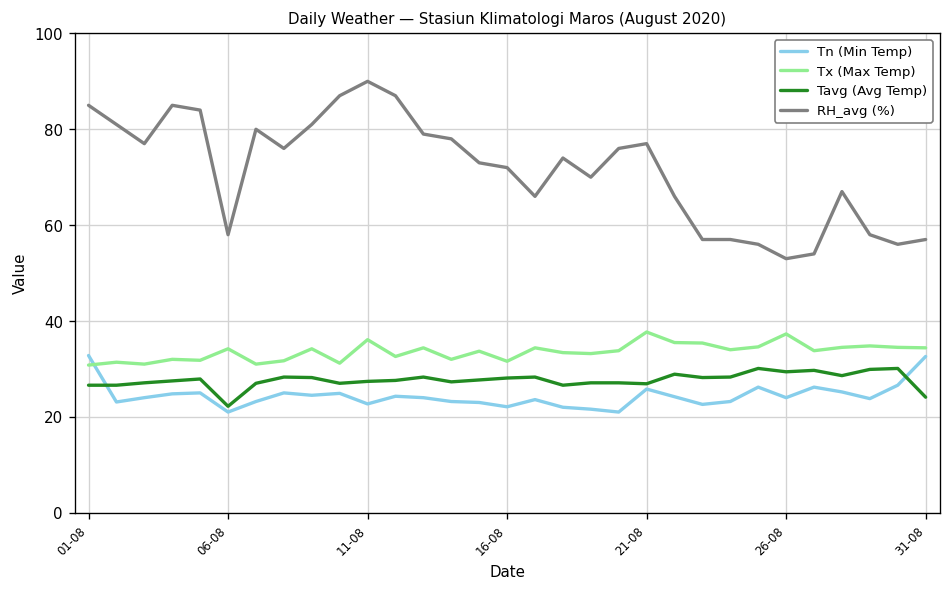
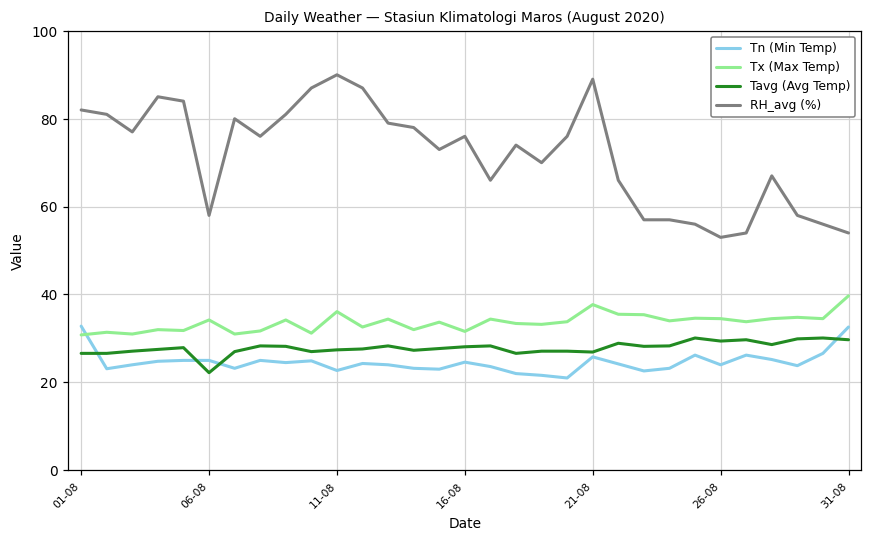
  {
    "Tn (Min Temp)": {
      "01-08": 33,
-     "06-08": 21,
+     "06-08": 25,
      "11-08": 23,
-     "16-08": 22,
+     "16-08": 25,
      "21-08": 26,
      "26-08": 24,
      "31-08": 33
    },
    "Tx (Max Temp)": {
      "01-08": 31,
      "06-08": 34,
      "11-08": 36,
      "16-08": 32,
      "21-08": 38,
-     "26-08": 37,
-     "31-08": 34
+     "26-08": 35,
+     "31-08": 40
    },
    "Tavg (Avg Temp)": {
      "01-08": 27,
      "06-08": 22,
      "11-08": 27,
      "16-08": 28,
      "21-08": 27,
      "26-08": 29,
-     "31-08": 24
+     "31-08": 30
    },
    "RH_avg (%)": {
-     "01-08": 85,
+     "01-08": 82,
      "06-08": 58,
      "11-08": 90,
-     "16-08": 72,
-     "21-08": 77,
+     "16-08": 76,
+     "21-08": 89,
      "26-08": 53,
-     "31-08": 57
+     "31-08": 54
    }
  }
